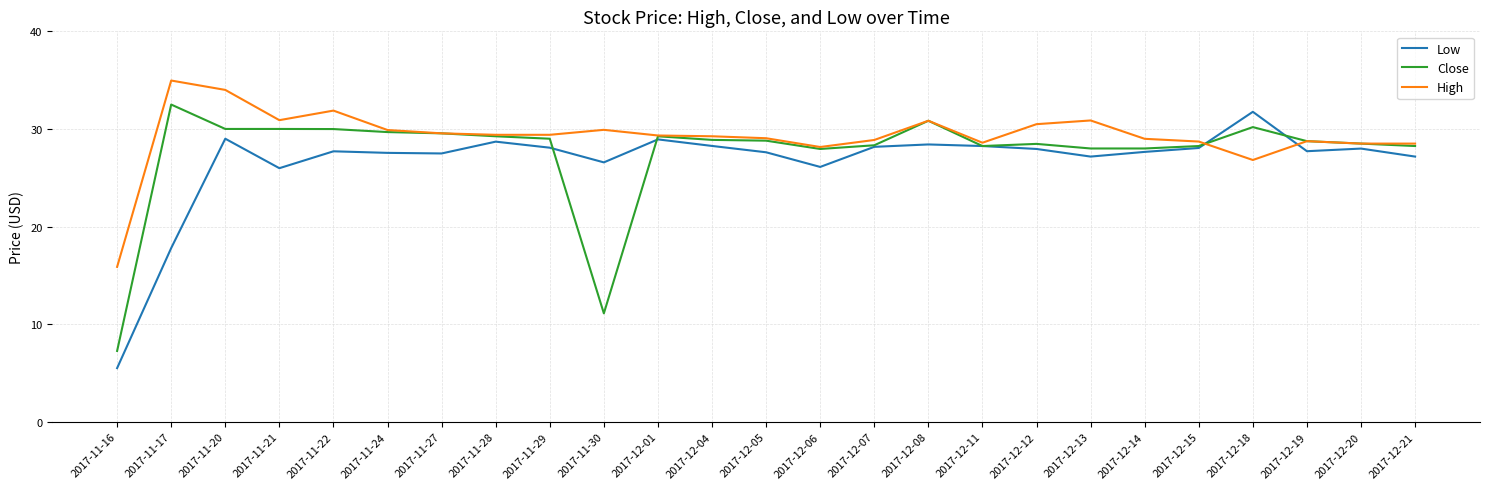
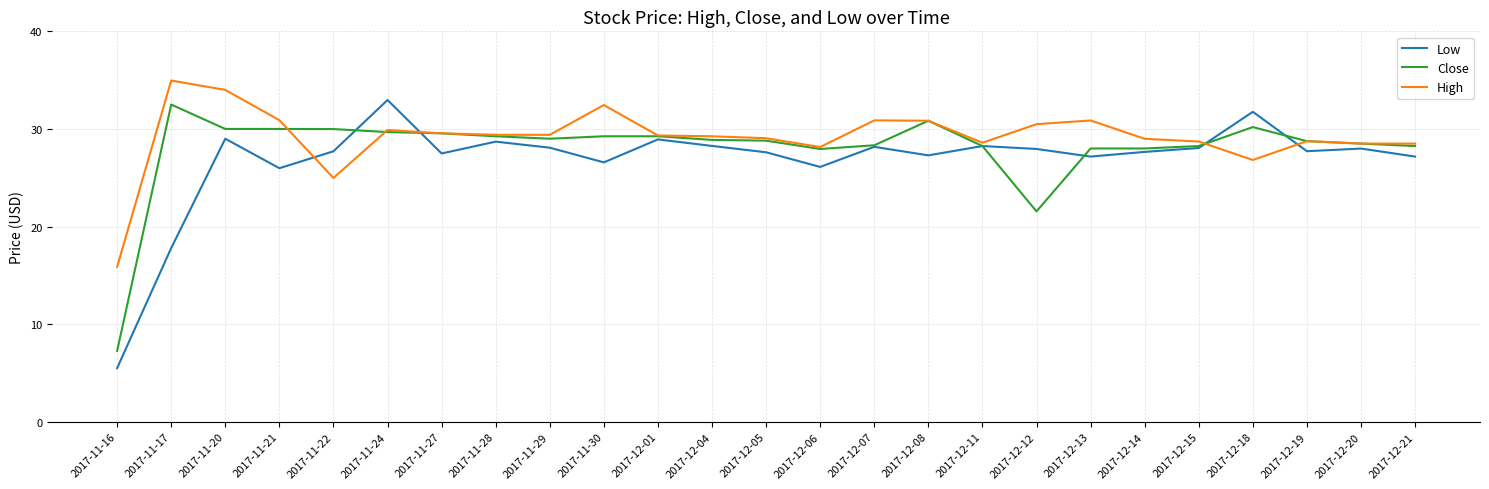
  {
    "Low": {
      "2017-11-16": 6,
      "2017-11-17": 18,
      "2017-11-20": 29,
      "2017-11-21": 26,
      "2017-11-22": 28,
-     "2017-11-24": 28,
+     "2017-11-24": 33,
      "2017-11-27": 27,
      "2017-11-28": 29,
      "2017-11-29": 28,
      "2017-11-30": 27,
      "2017-12-01": 29,
      "2017-12-04": 28,
      "2017-12-05": 28,
      "2017-12-06": 26,
-     "2017-12-08": 28,
+     "2017-12-08": 27,
      "2017-12-12": 28,
      "2017-12-13": 27,
      "2017-12-14": 28,
      "2017-12-18": 32,
      "2017-12-19": 28,
      "2017-12-20": 28,
      "2017-12-21": 27
    },
    "Close": {
      "2017-11-16": 7,
      "2017-11-17": 33,
      "2017-11-20": 30,
      "2017-11-21": 30,
      "2017-11-22": 30,
      "2017-11-29": 29,
-     "2017-11-30": 11,
+     "2017-11-30": 29,
      "2017-12-04": 29,
-     "2017-12-12": 28,
+     "2017-12-12": 22,
      "2017-12-13": 28,
      "2017-12-14": 28,
      "2017-12-18": 30
    },
    "High": {
      "2017-11-16": 16,
      "2017-11-17": 35,
      "2017-11-20": 34,
      "2017-11-21": 31,
-     "2017-11-22": 32,
+     "2017-11-22": 25,
      "2017-11-29": 29,
-     "2017-11-30": 30,
+     "2017-11-30": 32,
      "2017-12-04": 29,
-     "2017-12-07": 29,
+     "2017-12-07": 31,
      "2017-12-11": 29,
      "2017-12-12": 30,
      "2017-12-13": 31,
      "2017-12-14": 29,
      "2017-12-15": 29,
      "2017-12-18": 27
    }
  }
